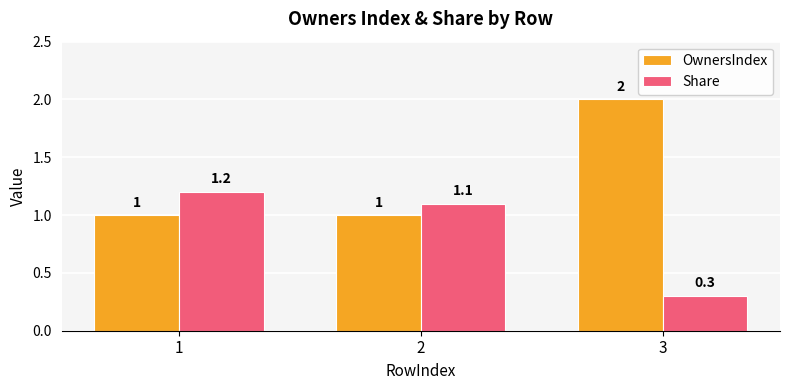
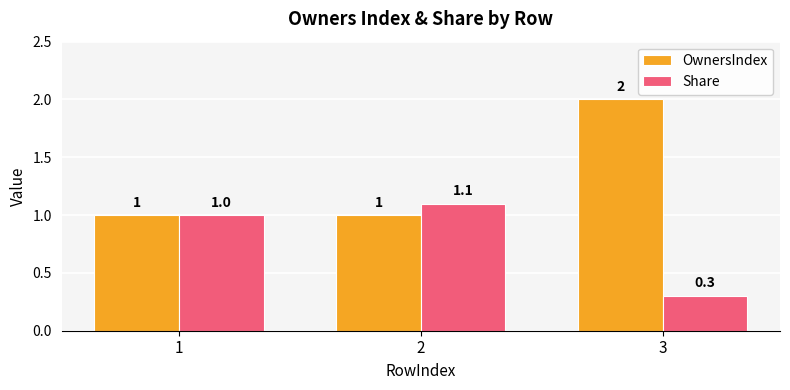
  {
    "OwnersIndex": {
      "1": 1,
      "2": 1,
      "3": 2
    },
    "Share": {
-     "1": 1.2,
+     "1": 1.0,
      "2": 1.1,
      "3": 0.3
    }
  }
